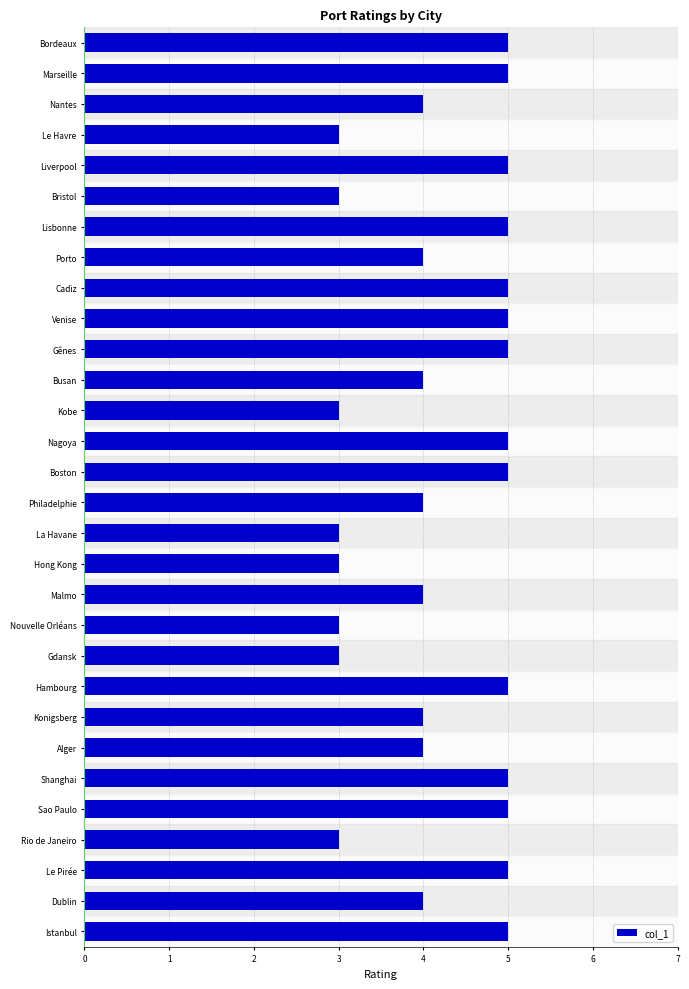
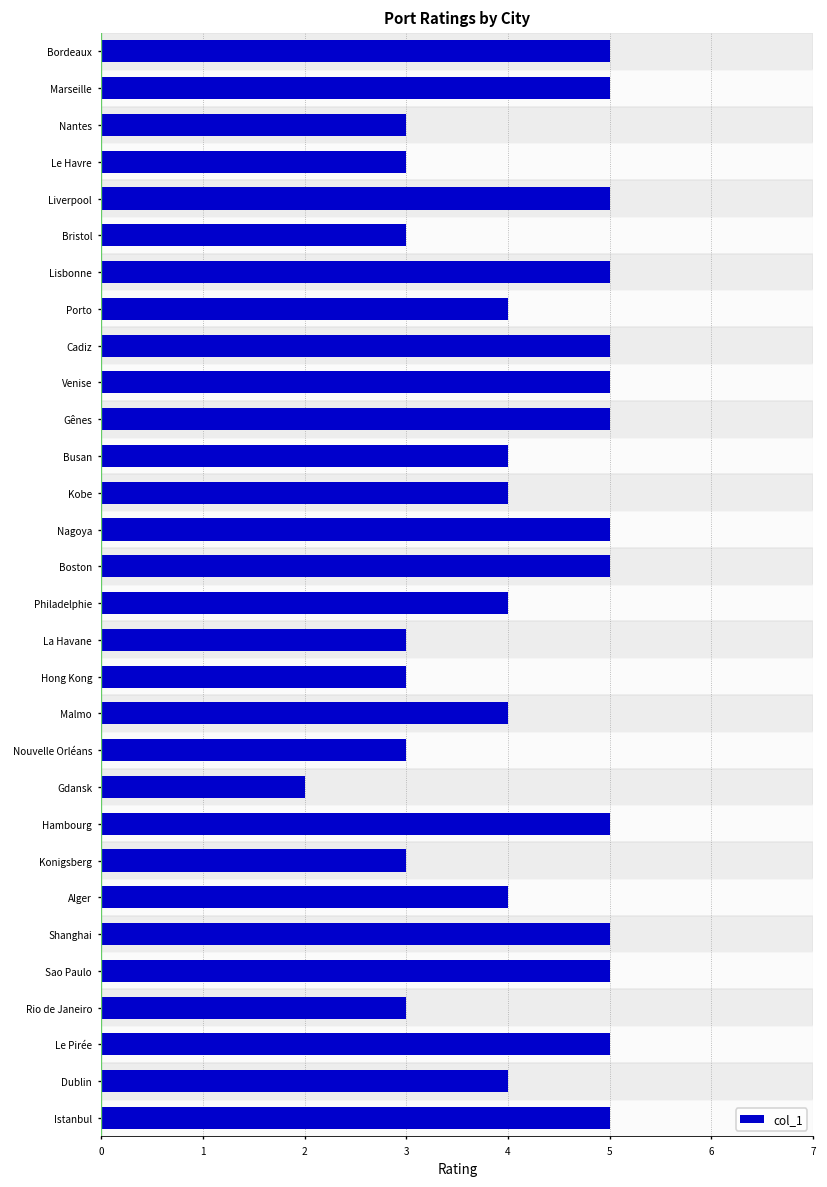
  {
    "Bordeaux": 5,
    "Marseille": 5,
-   "Nantes": 4,
+   "Nantes": 3,
    "Le Havre": 3,
    "Liverpool": 5,
    "Bristol": 3,
    "Lisbonne": 5,
    "Porto": 4,
    "Cadiz": 5,
    "Venise": 5,
    "Gênes": 5,
    "Busan": 4,
-   "Kobe": 3,
+   "Kobe": 4,
    "Nagoya": 5,
    "Boston": 5,
    "Philadelphie": 4,
    "La Havane": 3,
    "Hong Kong": 3,
    "Malmo": 4,
    "Nouvelle Orléans": 3,
-   "Gdansk": 3,
+   "Gdansk": 2,
    "Hambourg": 5,
-   "Konigsberg": 4,
+   "Konigsberg": 3,
    "Alger": 4,
    "Shanghai": 5,
    "Sao Paulo": 5,
    "Rio de Janeiro": 3,
    "Le Pirée": 5,
    "Dublin": 4,
    "Istanbul": 5
  }
